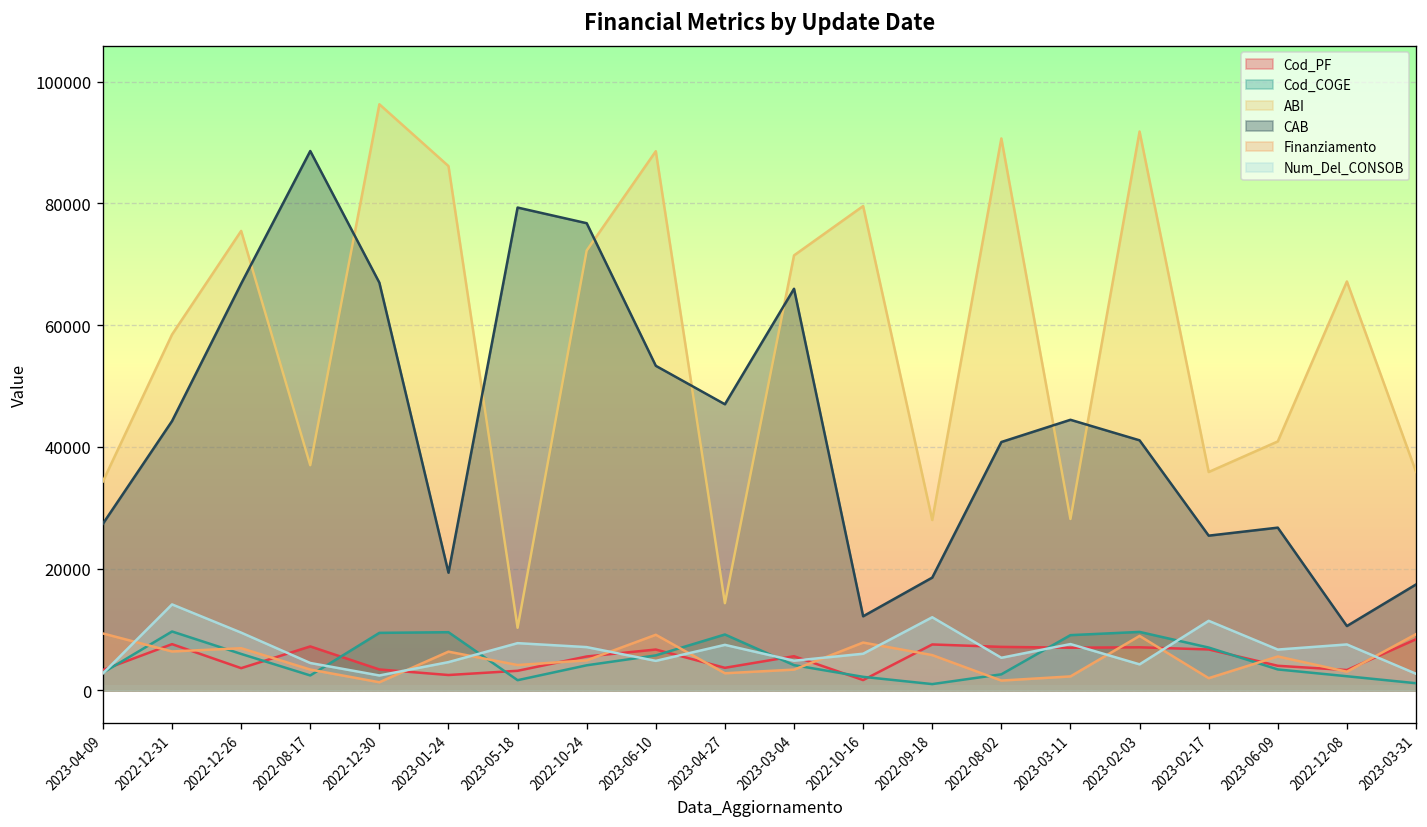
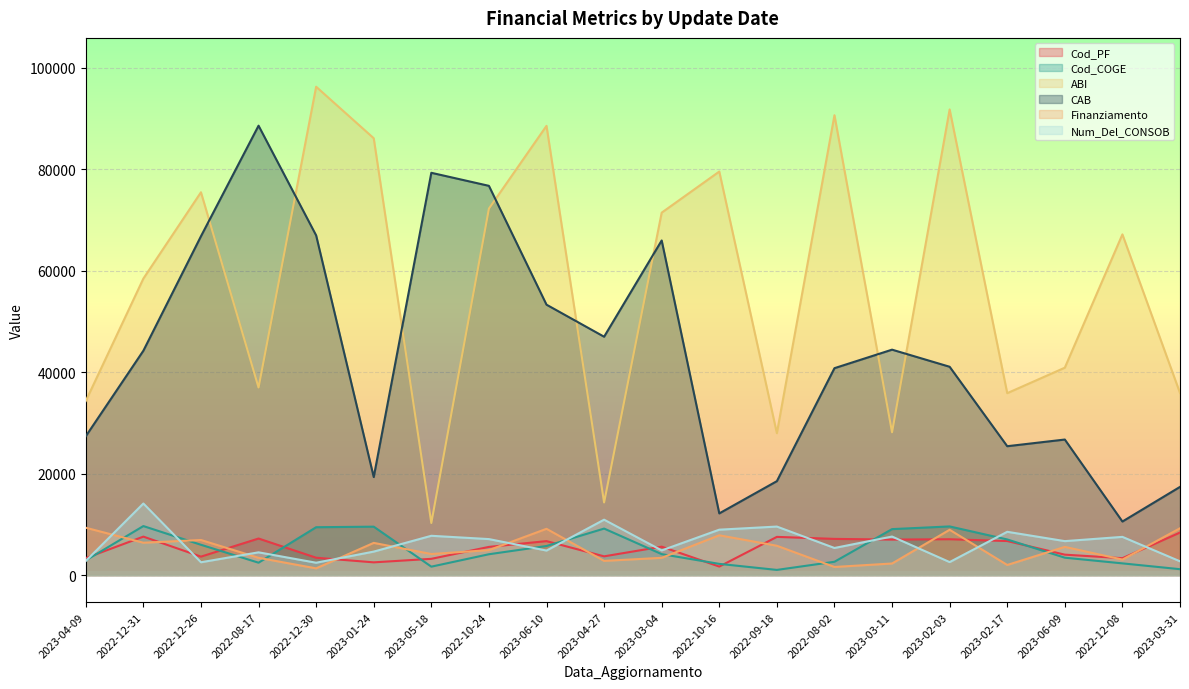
  {
    "Num_Del_CONSOB": {
      "2022-12-31": 14000,
-     "2022-12-26": 9000,
+     "2022-12-26": 3000,
      "2022-08-17": 4000,
      "2022-12-30": 2000,
      "2023-01-24": 5000,
      "2023-05-18": 8000,
      "2022-10-24": 7000,
      "2023-06-10": 5000,
-     "2023-04-27": 7000,
+     "2023-04-27": 11000,
      "2023-03-04": 5000,
-     "2022-10-16": 6000,
-     "2022-09-18": 12000,
+     "2022-10-16": 9000,
+     "2022-09-18": 10000,
      "2022-08-02": 5000,
      "2023-03-11": 8000,
-     "2023-02-03": 4000,
-     "2023-02-17": 11000,
+     "2023-02-03": 3000,
+     "2023-02-17": 9000,
      "2023-06-09": 7000,
      "2022-12-08": 8000,
      "2023-03-31": 3000
    }
  }
